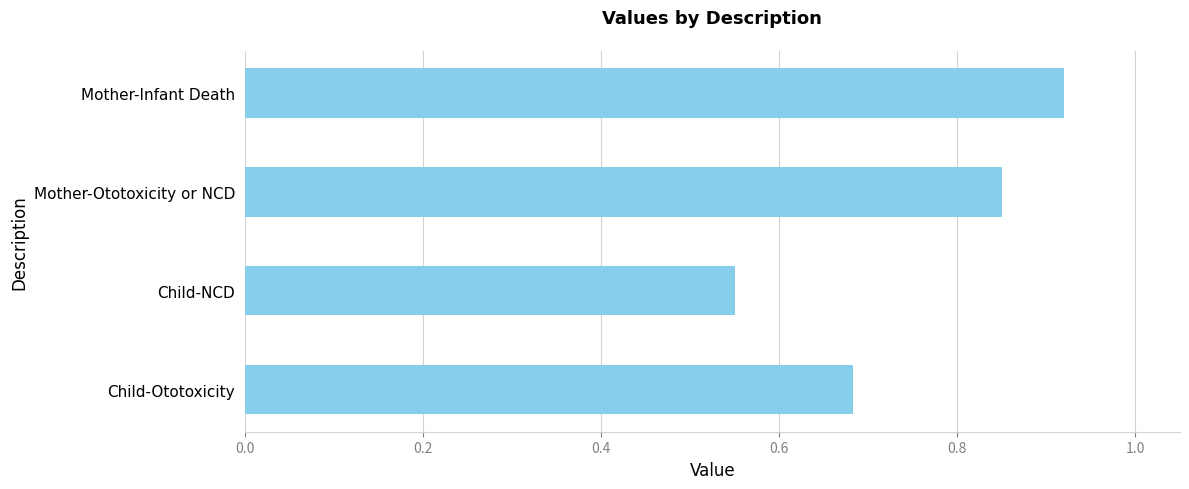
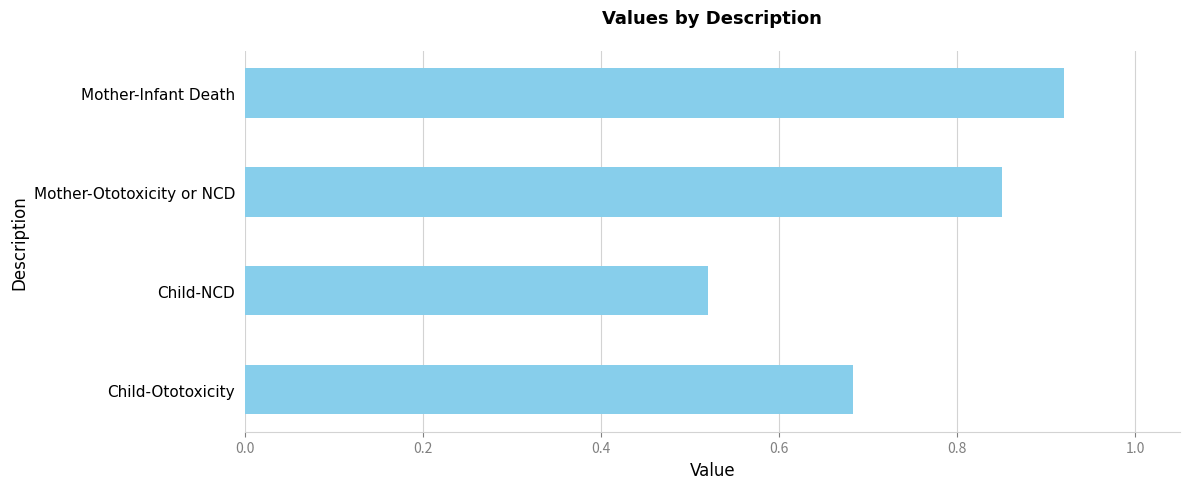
  {
    "Mother-Infant Death": 0.92,
    "Mother-Ototoxicity or NCD": 0.85,
-   "Child-NCD": 0.55,
+   "Child-NCD": 0.52,
    "Child-Ototoxicity": 0.68
  }
